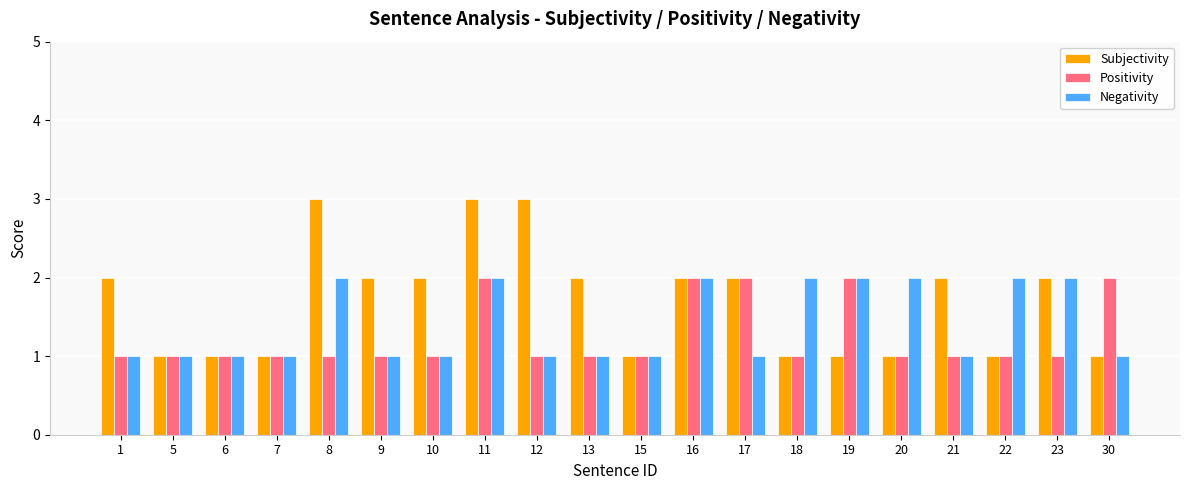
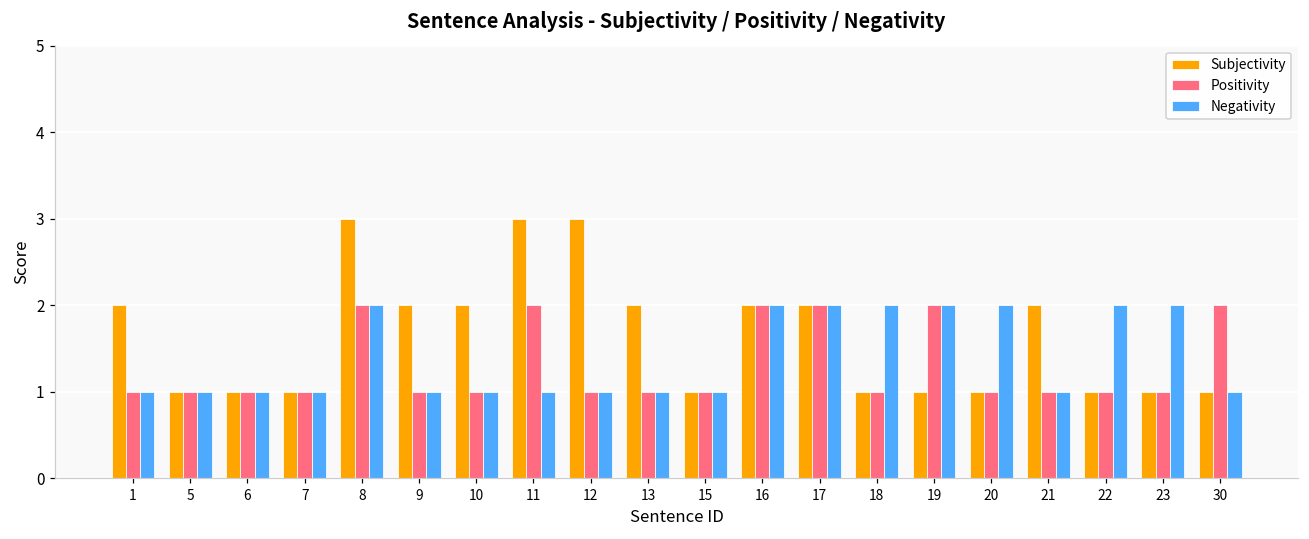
  {
    "Subjectivity": {
      "1": 2,
      "5": 1,
      "6": 1,
      "7": 1,
      "8": 3,
      "9": 2,
      "10": 2,
      "11": 3,
      "12": 3,
      "13": 2,
      "15": 1,
      "16": 2,
      "17": 2,
      "18": 1,
      "19": 1,
      "20": 1,
      "21": 2,
      "22": 1,
-     "23": 2,
+     "23": 1,
      "30": 1
    },
    "Positivity": {
      "1": 1,
      "5": 1,
      "6": 1,
      "7": 1,
-     "8": 1,
+     "8": 2,
      "9": 1,
      "10": 1,
      "11": 2,
      "12": 1,
      "13": 1,
      "15": 1,
      "16": 2,
      "17": 2,
      "18": 1,
      "19": 2,
      "20": 1,
      "21": 1,
      "22": 1,
      "23": 1,
      "30": 2
    },
    "Negativity": {
      "1": 1,
      "5": 1,
      "6": 1,
      "7": 1,
      "8": 2,
      "9": 1,
      "10": 1,
-     "11": 2,
+     "11": 1,
      "12": 1,
      "13": 1,
      "15": 1,
      "16": 2,
-     "17": 1,
+     "17": 2,
      "18": 2,
      "19": 2,
      "20": 2,
      "21": 1,
      "22": 2,
      "23": 2,
      "30": 1
    }
  }
